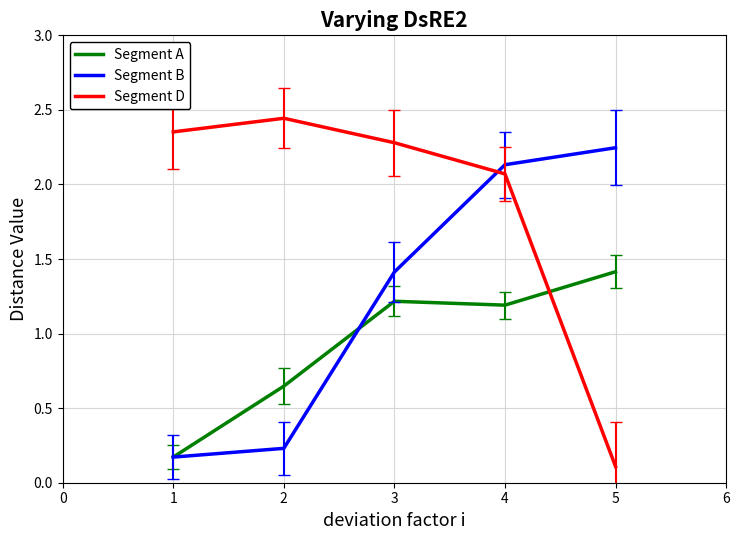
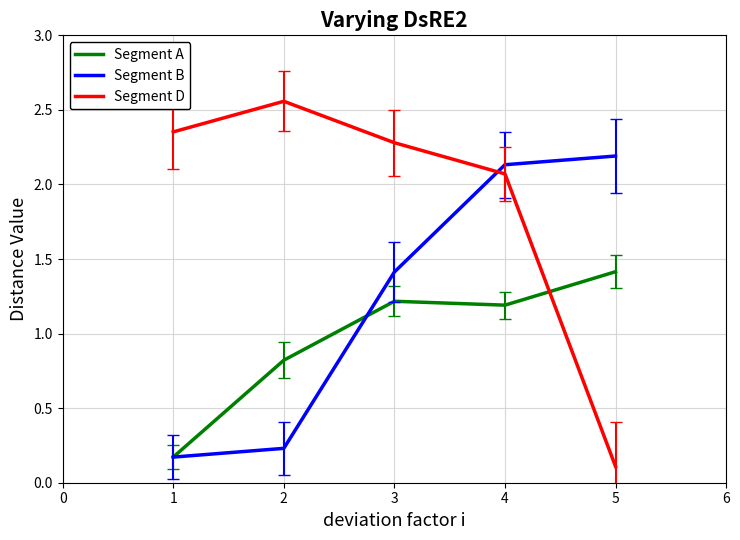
  {
    "Segment A": {
-     "2": 0.65,
+     "2": 0.82,
      "4": 1.19,
      "5": 1.41
    },
    "Segment B": {
      "2": 0.23,
      "3": 1.41,
      "4": 2.13,
-     "5": 2.25
+     "5": 2.19
    },
    "Segment D": {
      "1": 2.35,
-     "2": 2.44,
+     "2": 2.56,
      "3": 2.28,
      "4": 2.07,
      "5": 0.11
    }
  }
